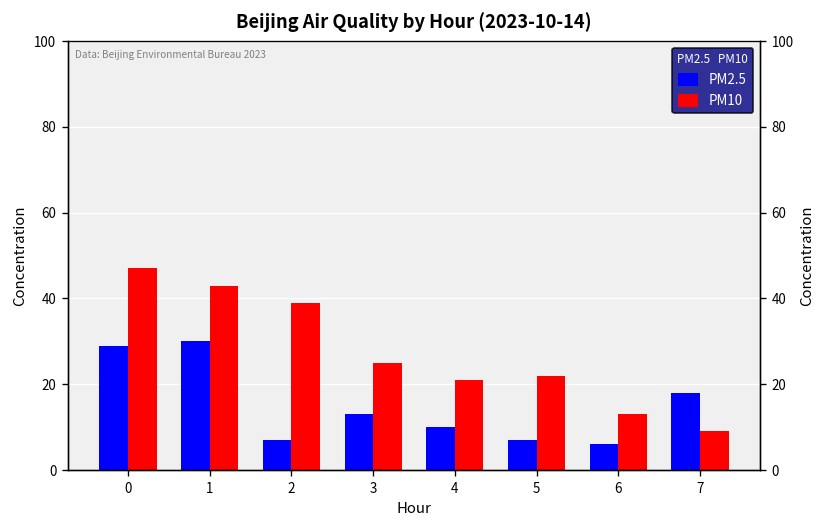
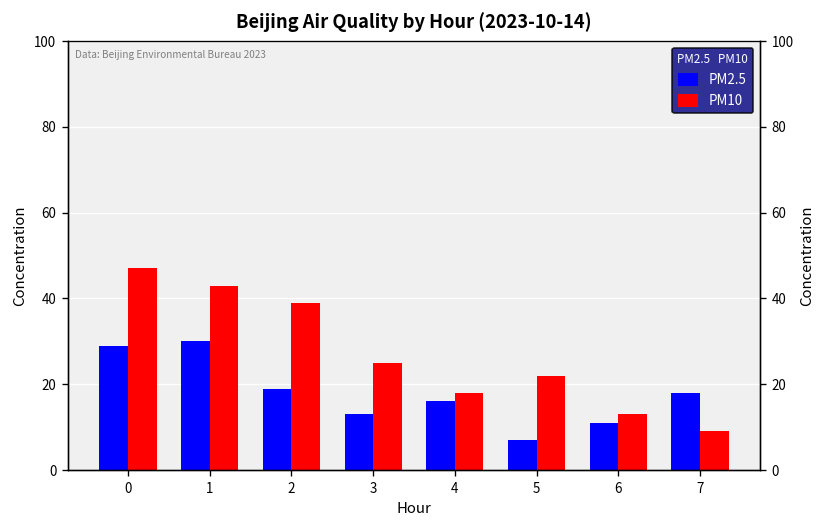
  {
    "PM2.5": {
      "0": 29,
      "1": 30,
-     "2": 7,
+     "2": 19,
      "3": 13,
-     "4": 10,
+     "4": 16,
      "5": 7,
-     "6": 6,
+     "6": 11,
      "7": 18
    },
    "PM10": {
      "0": 47,
      "1": 43,
      "2": 39,
      "3": 25,
-     "4": 21,
+     "4": 18,
      "5": 22,
      "6": 13,
      "7": 9
    }
  }
